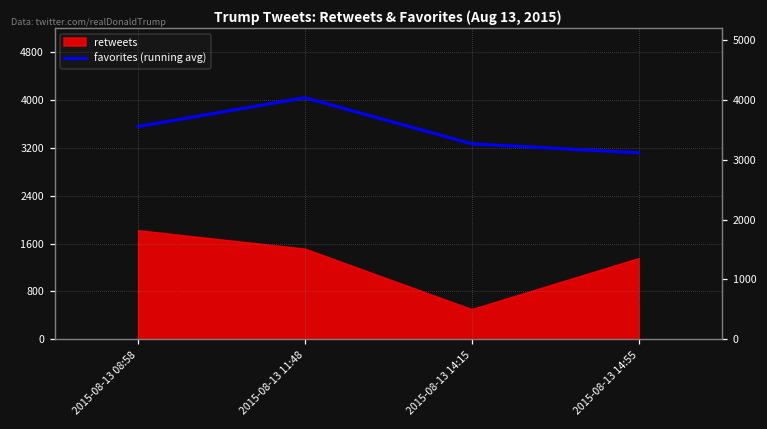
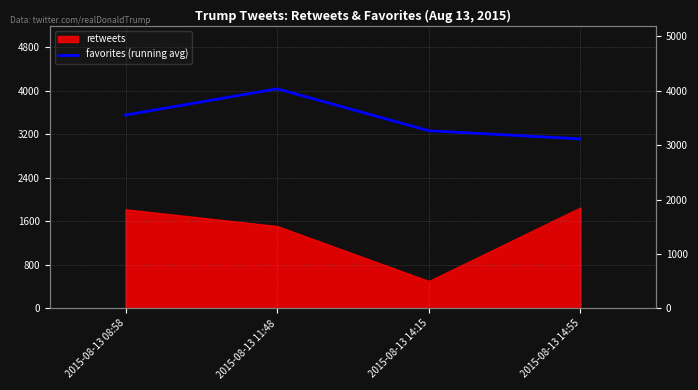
  {
    "favorites (running avg)": {
      "2015-08-13 08:58": 3600,
      "2015-08-13 11:48": 4000,
      "2015-08-13 14:15": 3300,
      "2015-08-13 14:55": 3100
    },
    "retweets": {
      "2015-08-13 08:58": 1800,
      "2015-08-13 11:48": 1500,
      "2015-08-13 14:15": 500,
-     "2015-08-13 14:55": 1400
+     "2015-08-13 14:55": 1900
    }
  }
